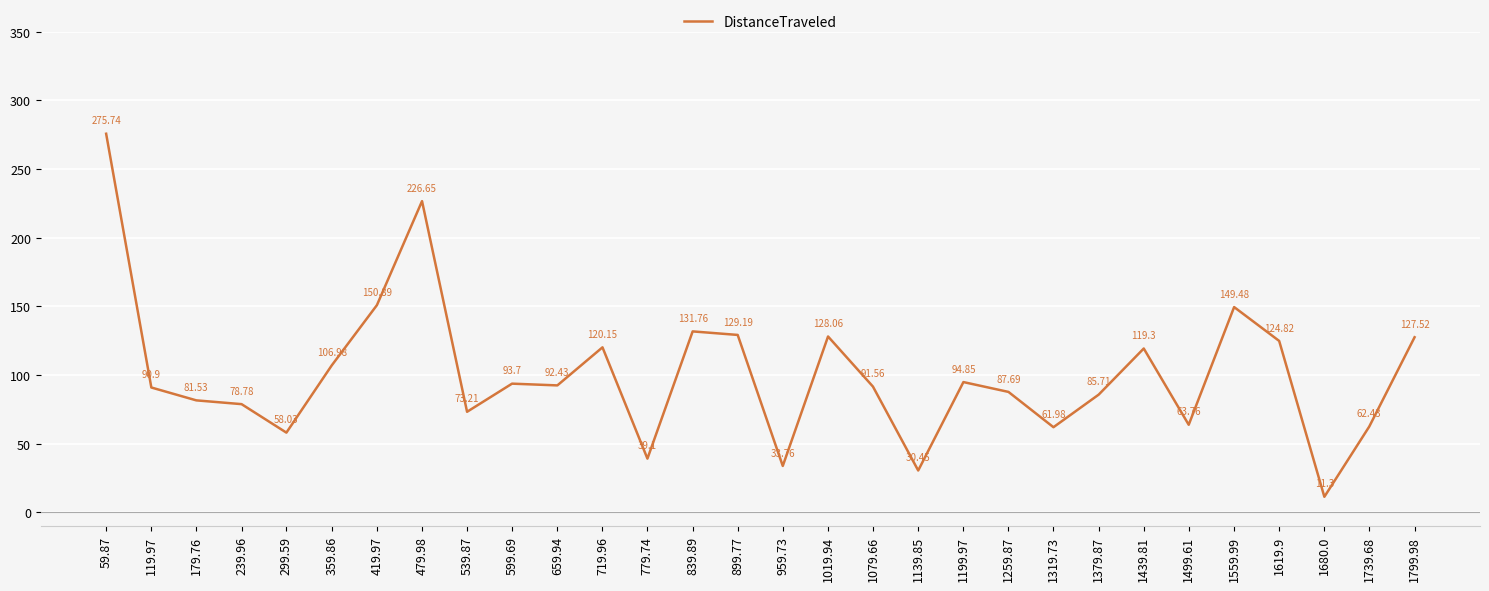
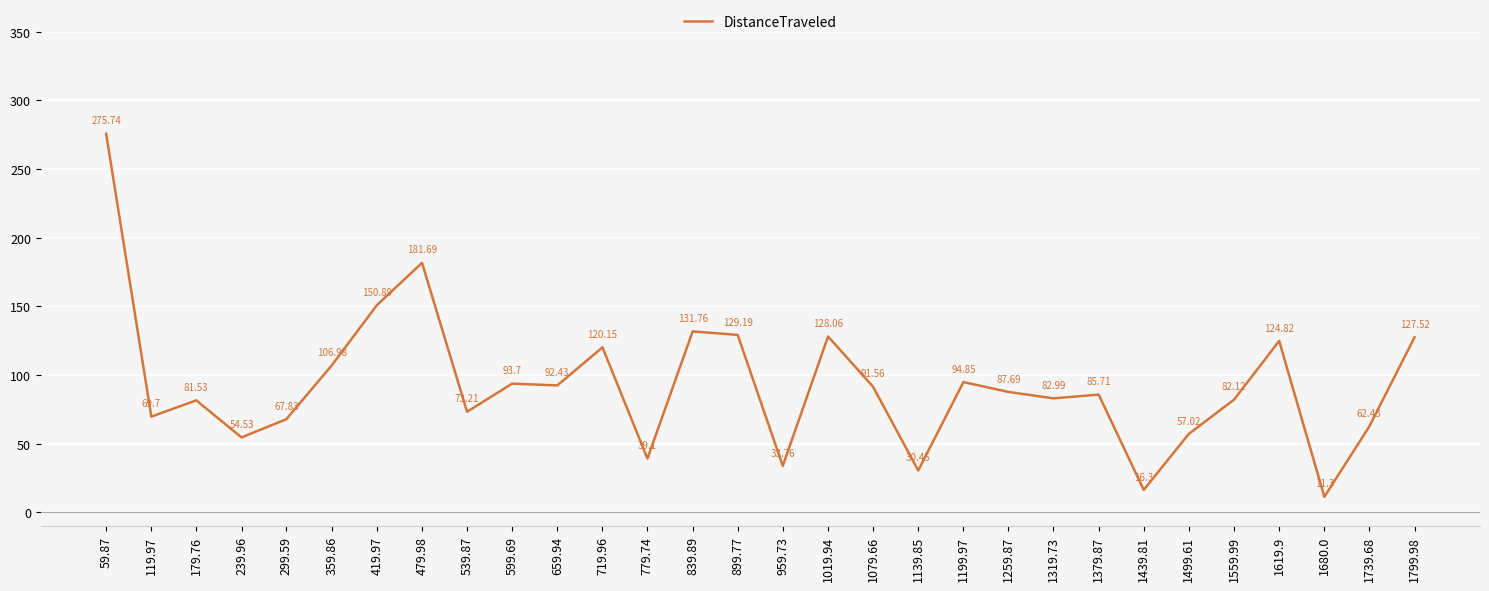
  {
    "59.87": 275.74,
-   "119.97": 90.9,
+   "119.97": 69.7,
    "179.76": 81.53,
-   "239.96": 78.78,
-   "299.59": 58.03,
+   "239.96": 54.53,
+   "299.59": 67.83,
    "359.86": 106.98,
    "419.97": 150.89,
-   "479.98": 226.65,
+   "479.98": 181.69,
    "539.87": 73.21,
    "599.69": 93.7,
    "659.94": 92.43,
    "719.96": 120.15,
    "779.74": 39.1,
    "839.89": 131.76,
    "899.77": 129.19,
    "959.73": 33.76,
    "1019.94": 128.06,
    "1079.66": 91.56,
    "1139.85": 30.45,
    "1199.97": 94.85,
    "1259.87": 87.69,
-   "1319.73": 61.98,
+   "1319.73": 82.99,
    "1379.87": 85.71,
-   "1439.81": 119.3,
-   "1499.61": 63.76,
-   "1559.99": 149.48,
+   "1439.81": 16.3,
+   "1499.61": 57.02,
+   "1559.99": 82.12,
    "1619.9": 124.82,
    "1680.0": 11.3,
    "1739.68": 62.43,
    "1799.98": 127.52
  }
